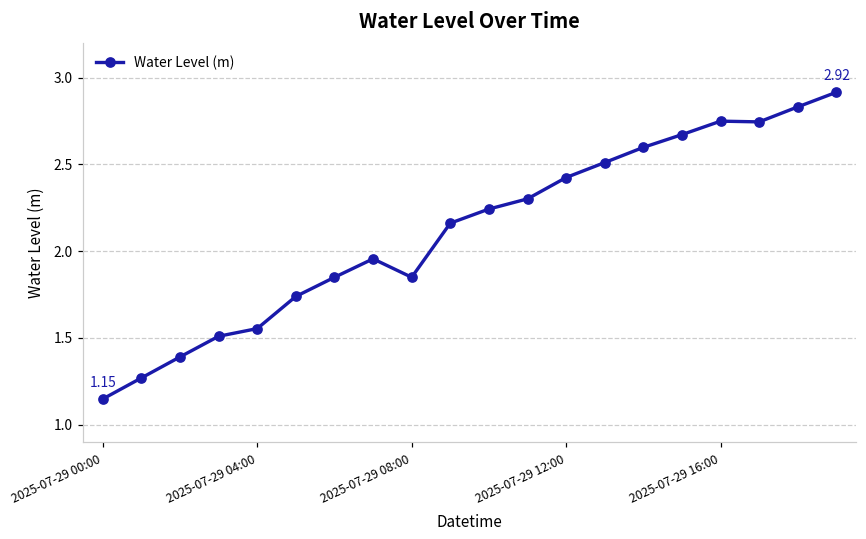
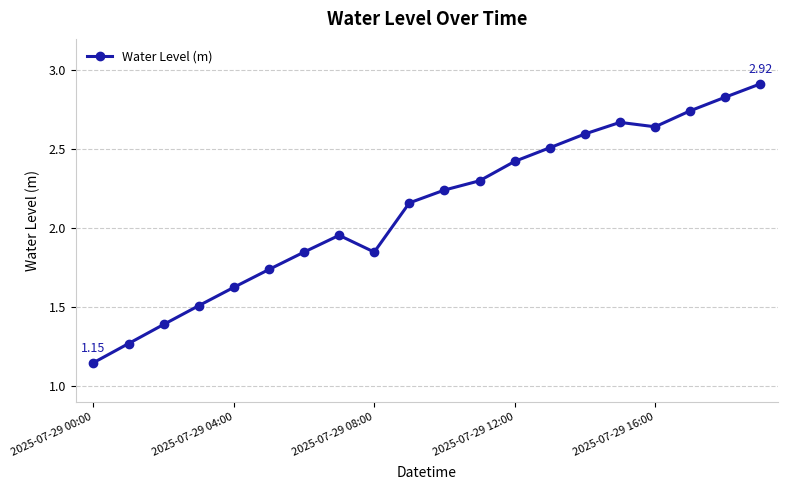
  {
-   "2025-07-29 04:00": 1.55,
+   "2025-07-29 04:00": 1.63,
    "2025-07-29 08:00": 1.85,
    "2025-07-29 12:00": 2.42,
-   "2025-07-29 16:00": 2.75
+   "2025-07-29 16:00": 2.64
  }
